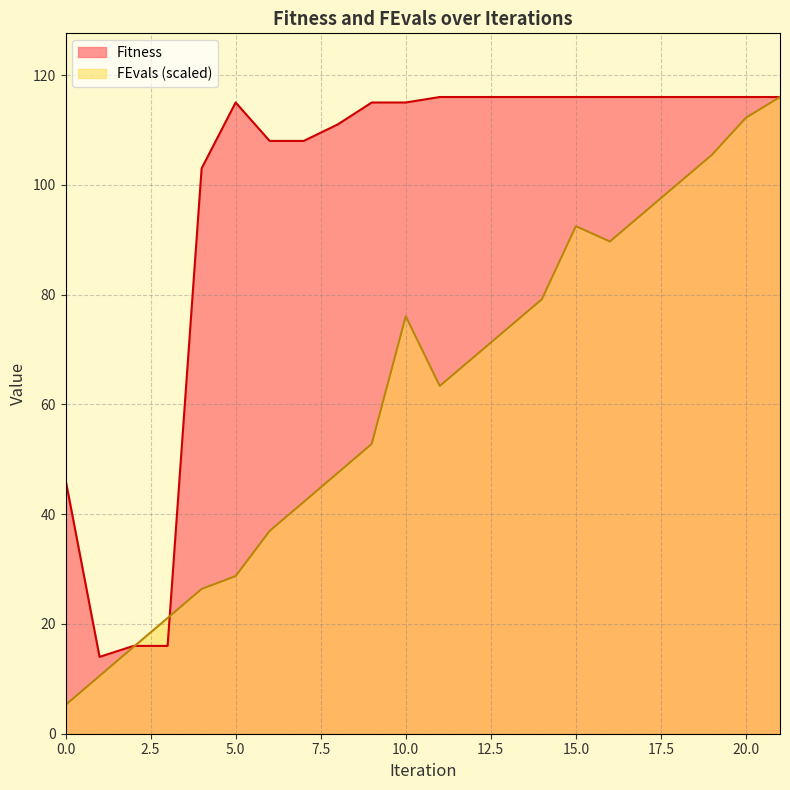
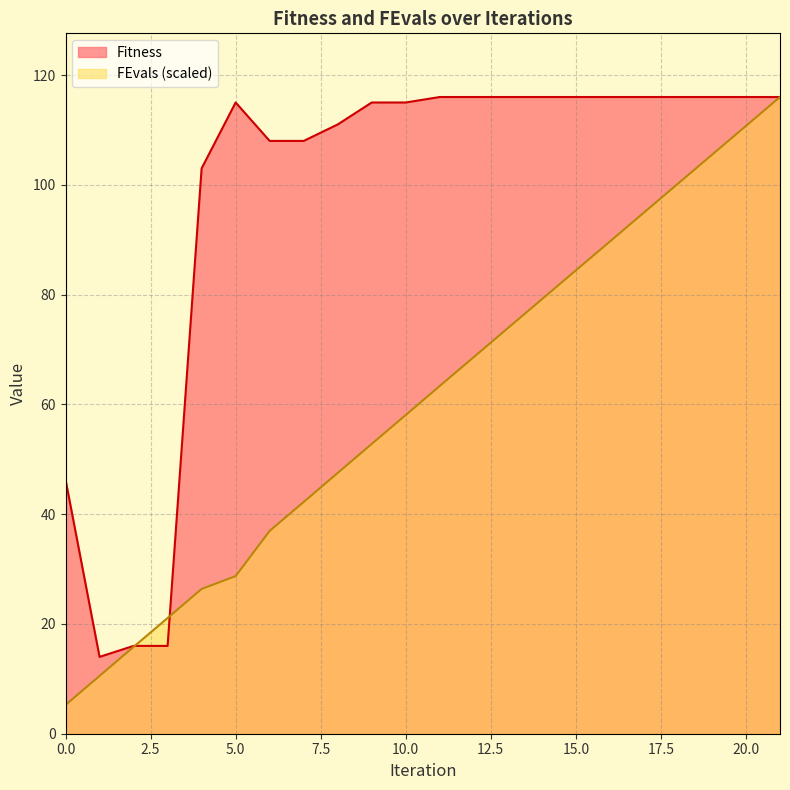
  {
    "Fitness": {
      "0.0": 46,
      "5.0": 115,
      "10.0": 115,
      "15.0": 116,
      "20.0": 116
    },
    "FEvals (scaled)": {
      "0.0": 5,
      "5.0": 29,
-     "10.0": 76,
-     "15.0": 92,
-     "20.0": 112
+     "10.0": 58,
+     "15.0": 84,
+     "20.0": 111
    }
  }
